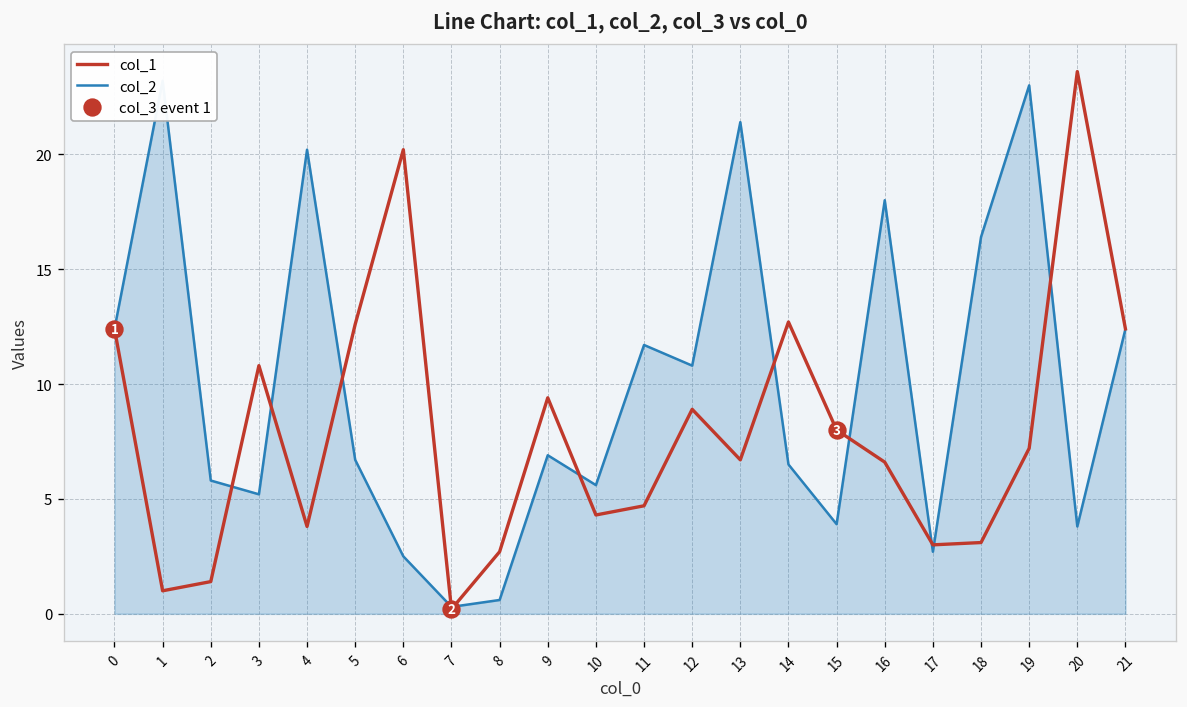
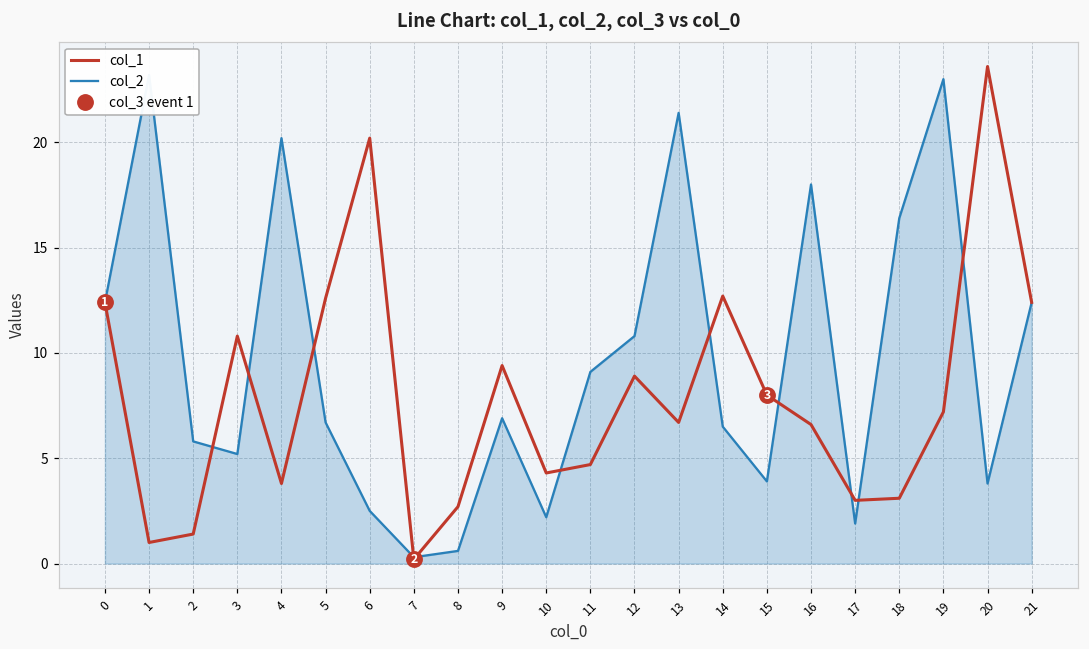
  {
    "col_2": {
      "2": 5.8,
      "3": 5.2,
      "4": 20.2,
      "5": 6.7,
      "6": 2.5,
      "8": 0.6,
      "9": 6.9,
-     "10": 5.6,
-     "11": 11.7,
+     "10": 2.2,
+     "11": 9.1,
      "12": 10.8,
      "13": 21.4,
      "14": 6.5,
      "15": 3.9,
      "16": 18.0,
-     "17": 2.7,
+     "17": 1.9,
      "18": 16.4,
      "19": 23.0,
      "20": 3.8
    }
  }
